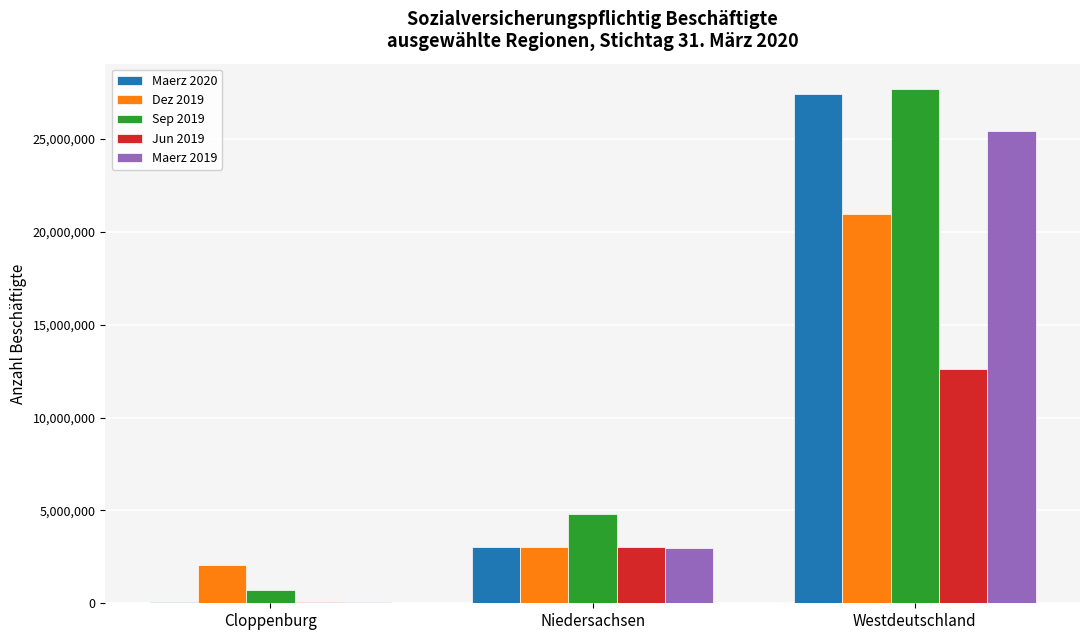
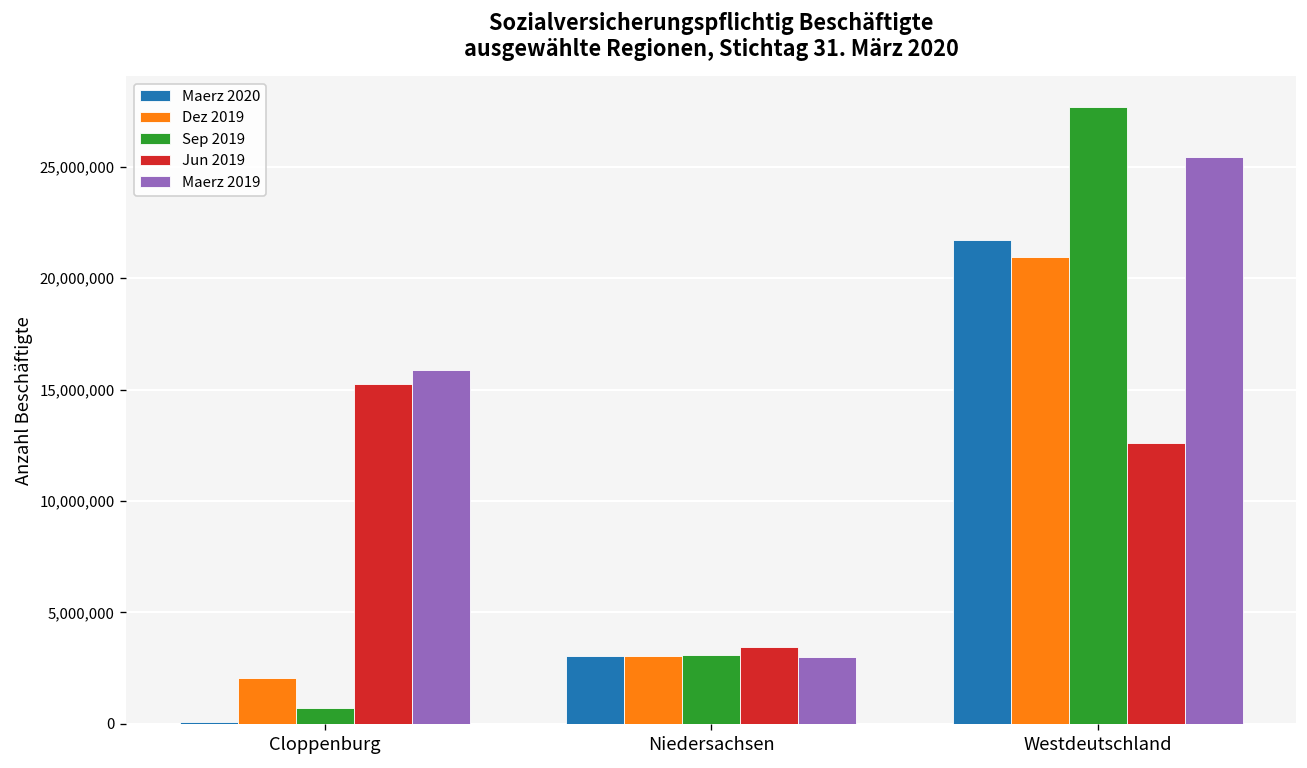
  {
    "Maerz 2020": {
      "Niedersachsen": "3,000,000",
-     "Westdeutschland": "27,400,000"
+     "Westdeutschland": "21,700,000"
    },
    "Dez 2019": {
      "Cloppenburg": "2,100,000",
      "Niedersachsen": "3,000,000",
      "Westdeutschland": "20,900,000"
    },
    "Sep 2019": {
      "Cloppenburg": "700,000",
-     "Niedersachsen": "4,800,000",
+     "Niedersachsen": "3,100,000",
      "Westdeutschland": "27,700,000"
    },
    "Jun 2019": {
-     "Cloppenburg": "100,000",
-     "Niedersachsen": "3,000,000",
+     "Cloppenburg": "15,300,000",
+     "Niedersachsen": "3,500,000",
      "Westdeutschland": "12,600,000"
    },
    "Maerz 2019": {
-     "Cloppenburg": "100,000",
+     "Cloppenburg": "15,900,000",
      "Niedersachsen": "3,000,000",
      "Westdeutschland": "25,400,000"
    }
  }
